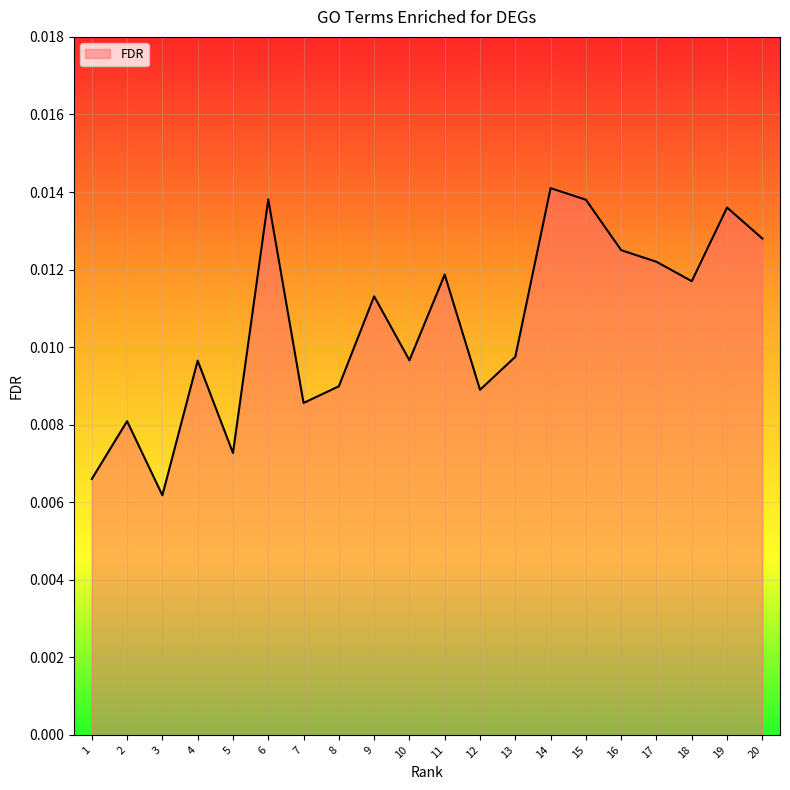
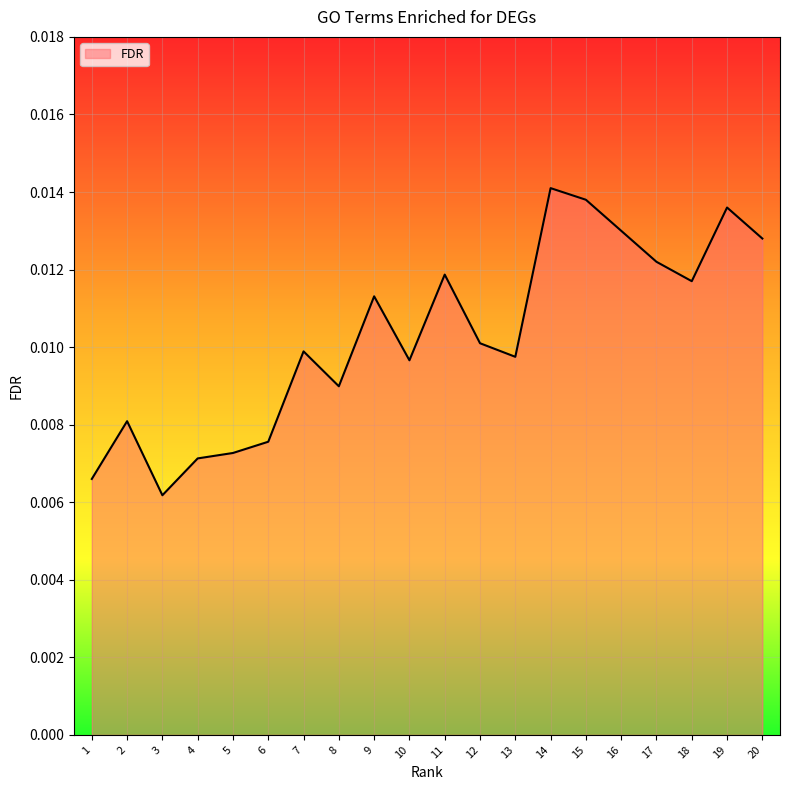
  {
    "1": 0.0066,
    "2": 0.0081,
    "3": 0.0062,
-   "4": 0.0097,
+   "4": 0.0071,
    "5": 0.0073,
-   "6": 0.0138,
-   "7": 0.0086,
+   "6": 0.0076,
+   "7": 0.0099,
    "8": 0.0090,
    "9": 0.0113,
    "10": 0.0097,
    "11": 0.0119,
-   "12": 0.0089,
+   "12": 0.0101,
    "13": 0.0098,
    "14": 0.0141,
    "15": 0.0138,
-   "16": 0.0125,
+   "16": 0.0130,
    "17": 0.0122,
    "18": 0.0117,
    "19": 0.0136,
    "20": 0.0128
  }
